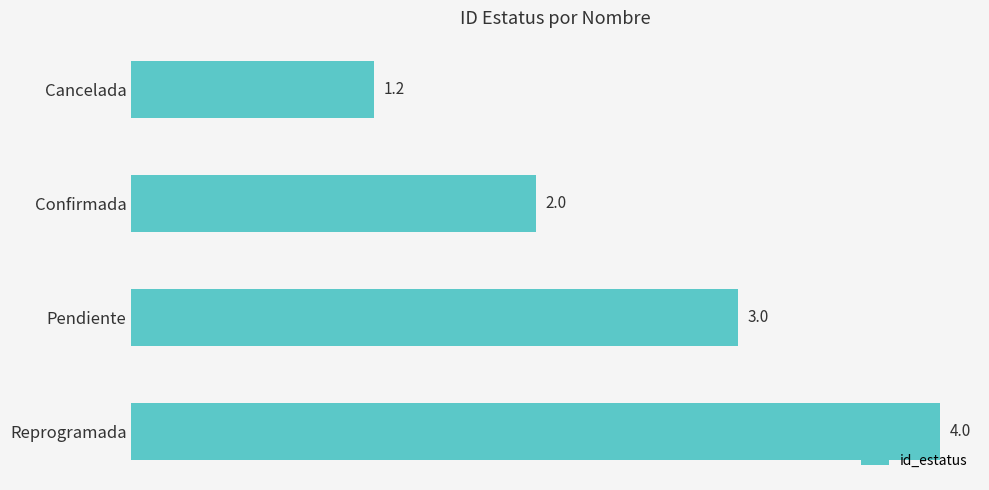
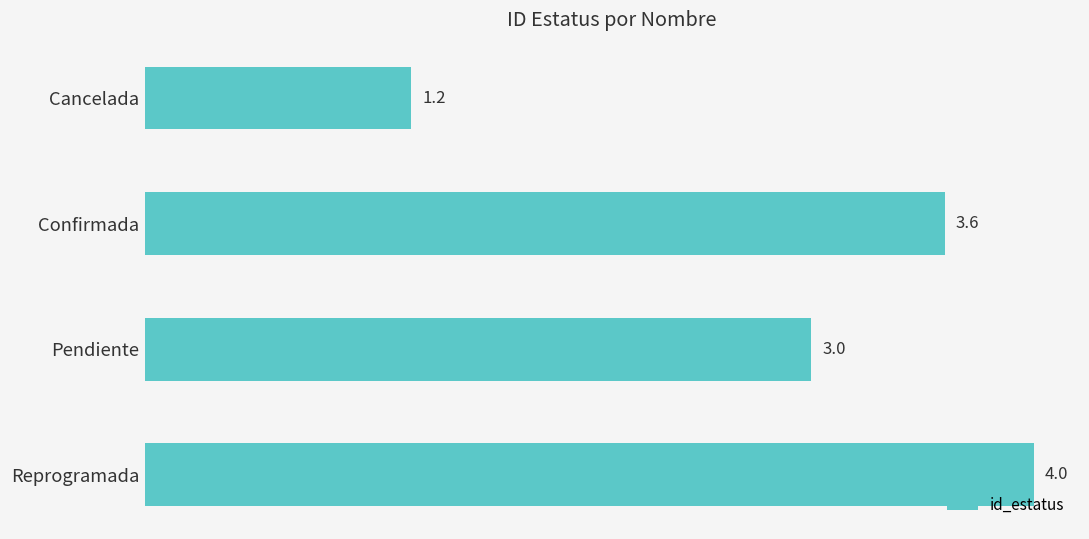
  {
    "Cancelada": 1.2,
-   "Confirmada": 2.0,
+   "Confirmada": 3.6,
    "Pendiente": 3.0,
    "Reprogramada": 4.0
  }
